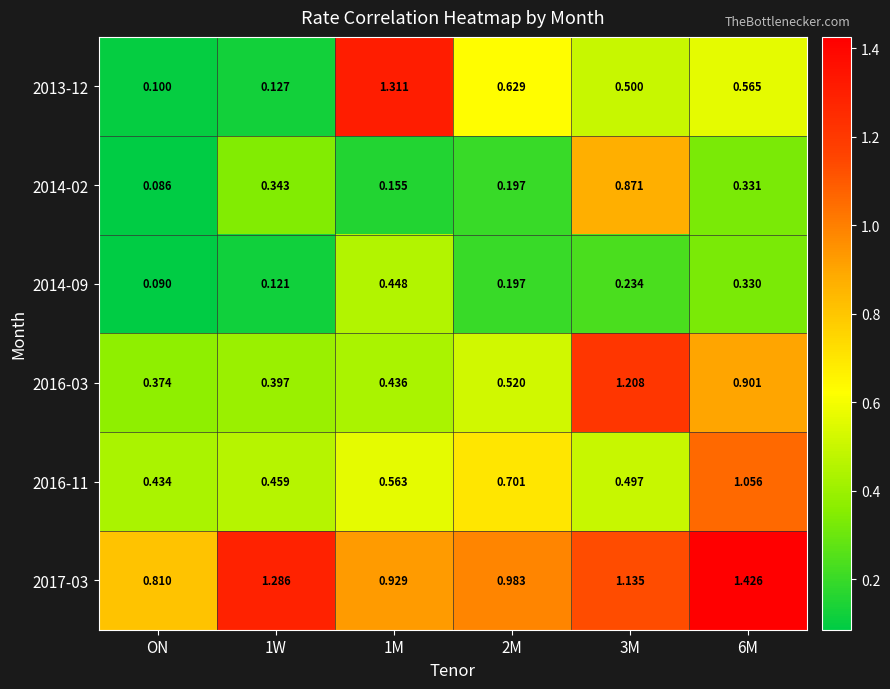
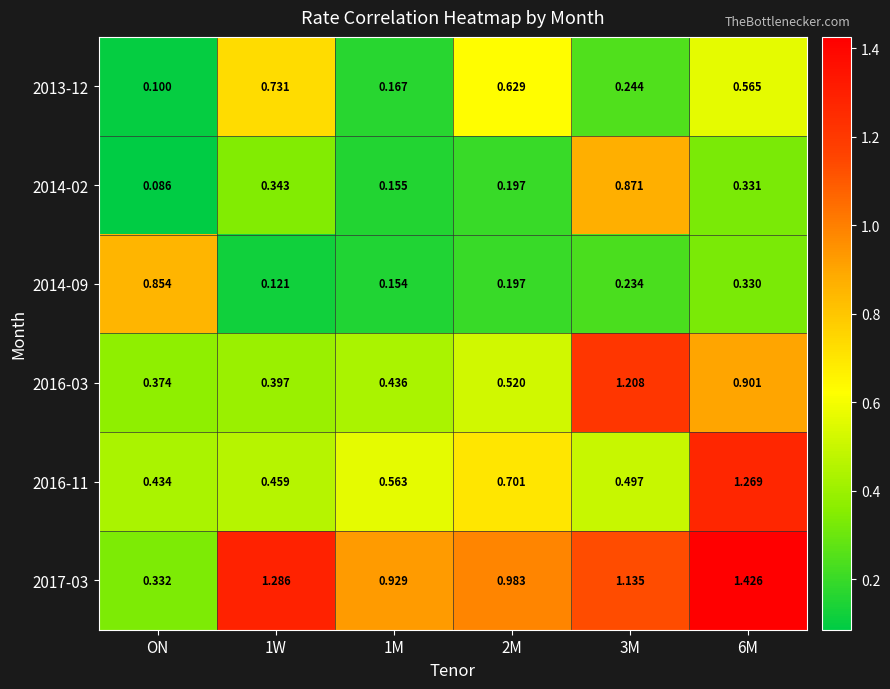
  {
    "2013-12": {
      "ON": 0.100,
-     "1W": 0.127,
-     "1M": 1.311,
+     "1W": 0.731,
+     "1M": 0.167,
      "2M": 0.629,
-     "3M": 0.500,
+     "3M": 0.244,
      "6M": 0.565
    },
    "2014-02": {
      "ON": 0.086,
      "1W": 0.343,
      "1M": 0.155,
      "2M": 0.197,
      "3M": 0.871,
      "6M": 0.331
    },
    "2014-09": {
-     "ON": 0.090,
+     "ON": 0.854,
      "1W": 0.121,
-     "1M": 0.448,
+     "1M": 0.154,
      "2M": 0.197,
      "3M": 0.234,
      "6M": 0.330
    },
    "2016-03": {
      "ON": 0.374,
      "1W": 0.397,
      "1M": 0.436,
      "2M": 0.520,
      "3M": 1.208,
      "6M": 0.901
    },
    "2016-11": {
      "ON": 0.434,
      "1W": 0.459,
      "1M": 0.563,
      "2M": 0.701,
      "3M": 0.497,
-     "6M": 1.056
+     "6M": 1.269
    },
    "2017-03": {
-     "ON": 0.810,
+     "ON": 0.332,
      "1W": 1.286,
      "1M": 0.929,
      "2M": 0.983,
      "3M": 1.135,
      "6M": 1.426
    }
  }
